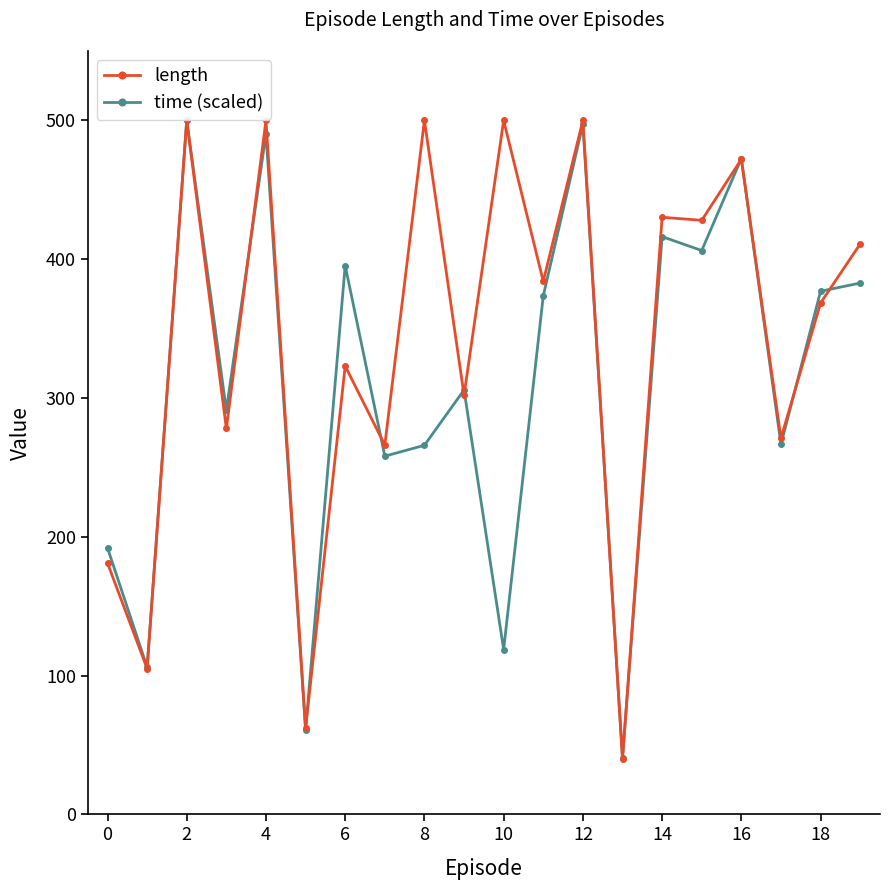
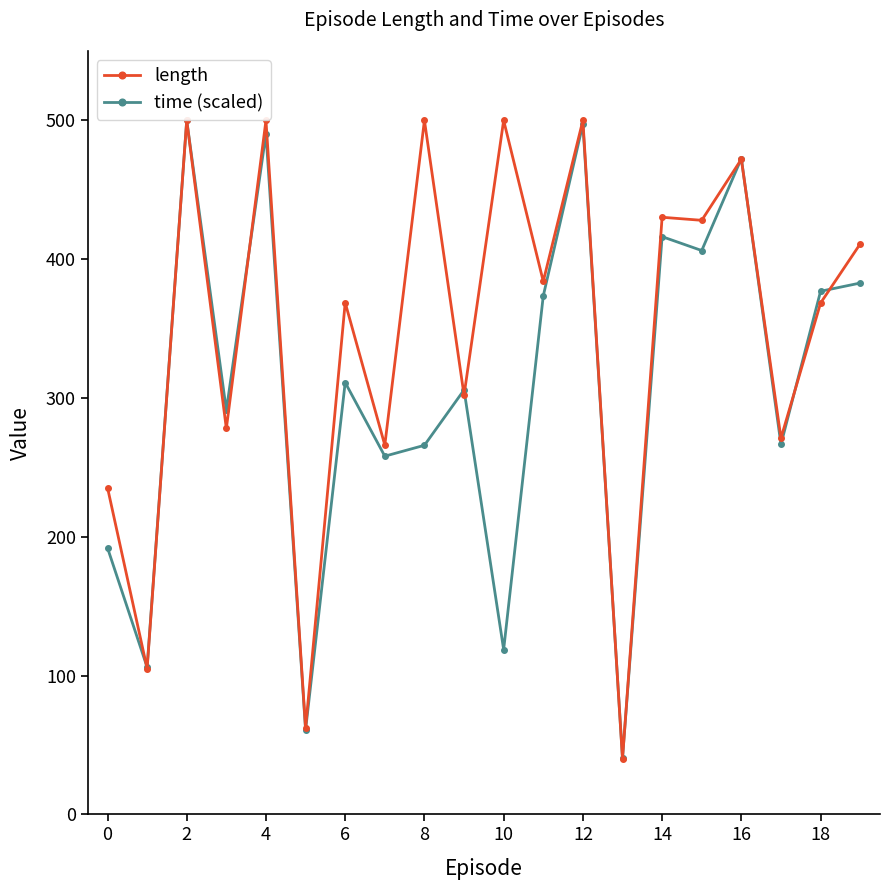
  {
    "length": {
-     "0": 181,
+     "0": 235,
      "4": 500,
-     "6": 323,
+     "6": 369,
      "8": 500,
      "10": 500,
      "12": 500,
      "14": 430,
      "18": 368
    },
    "time (scaled)": {
      "0": 192,
      "4": 490,
-     "6": 395,
+     "6": 311,
      "8": 266,
      "10": 119,
      "12": 497,
      "14": 416,
      "18": 377
    }
  }
